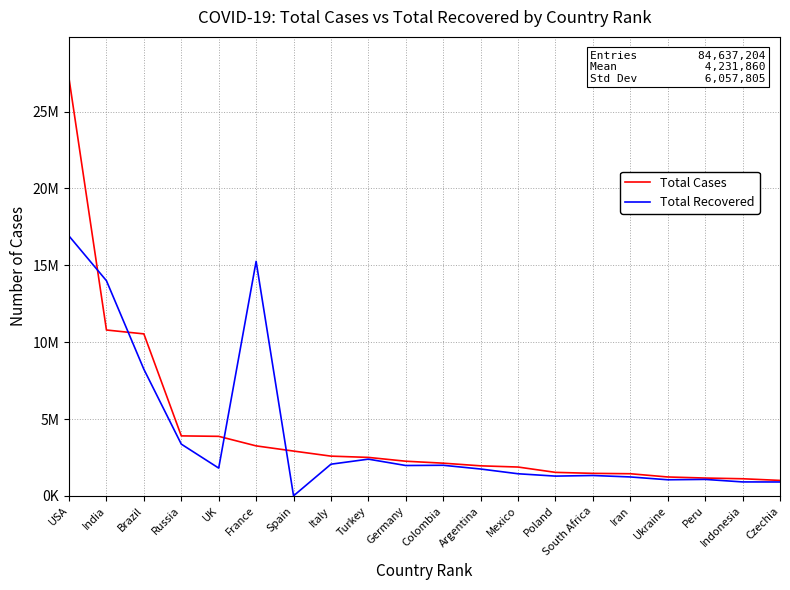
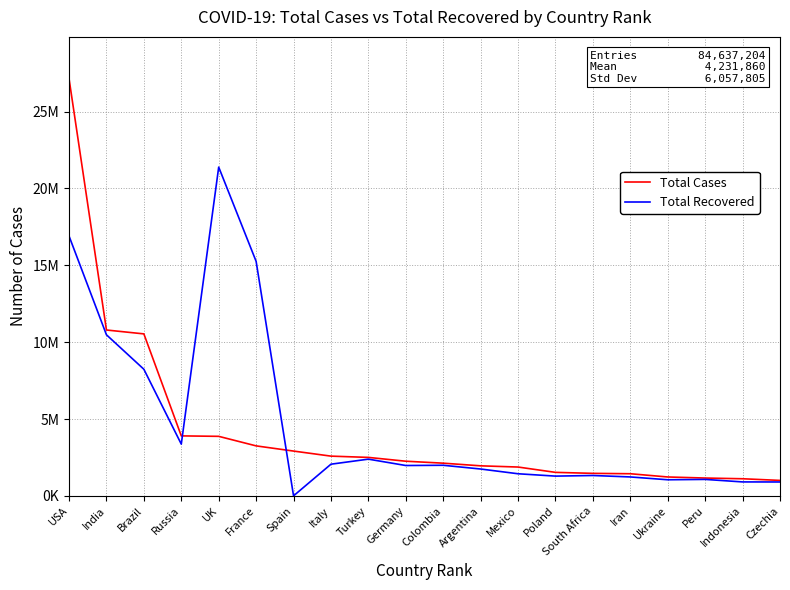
  {
    "Total Cases": {
      "USA": 27200000,
      "India": 10800000,
      "Brazil": 10500000,
      "Russia": 3900000,
      "UK": 3900000,
      "France": 3300000,
      "Spain": 2900000,
      "Italy": 2600000,
      "Germany": 2300000,
      "Argentina": 2000000,
      "Mexico": 1900000,
      "Poland": 1500000,
      "Iran": 1400000,
      "Ukraine": 1200000,
      "Indonesia": 1100000
    },
    "Total Recovered": {
      "USA": 16900000,
-     "India": 14000000,
+     "India": 10500000,
      "Brazil": 8200000,
      "Russia": 3400000,
-     "UK": 1800000,
+     "UK": 21400000,
      "France": 15300000,
      "Spain": 0,
      "Italy": 2100000,
      "Germany": 2000000,
      "Argentina": 1700000,
      "Mexico": 1400000,
      "Poland": 1300000,
      "Iran": 1200000,
      "Ukraine": 1000000,
      "Indonesia": 900000
    }
  }
